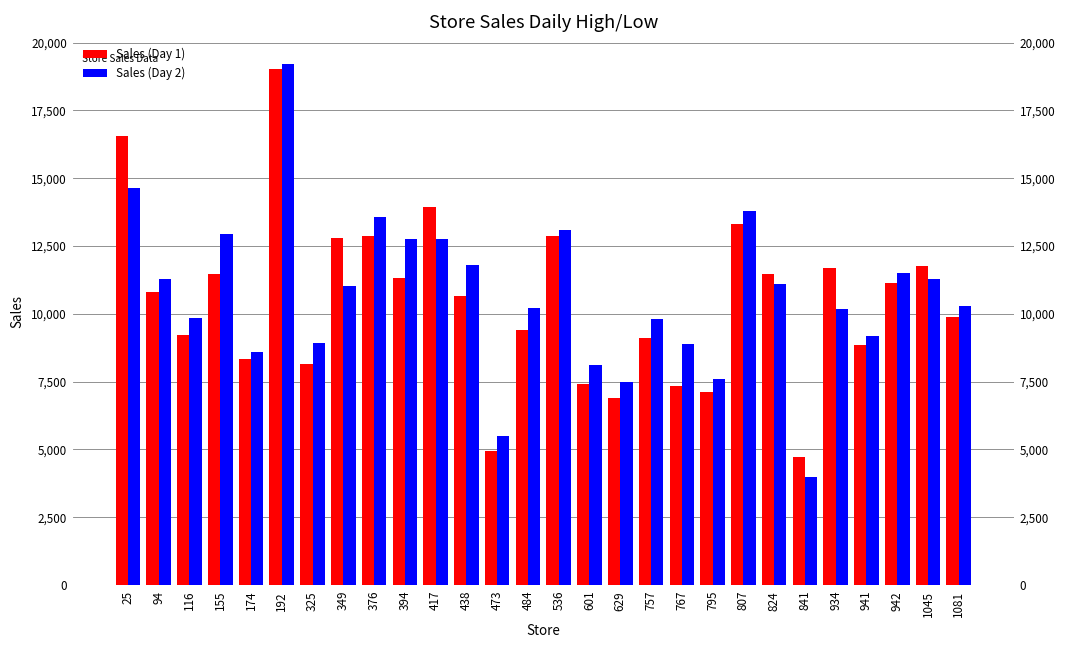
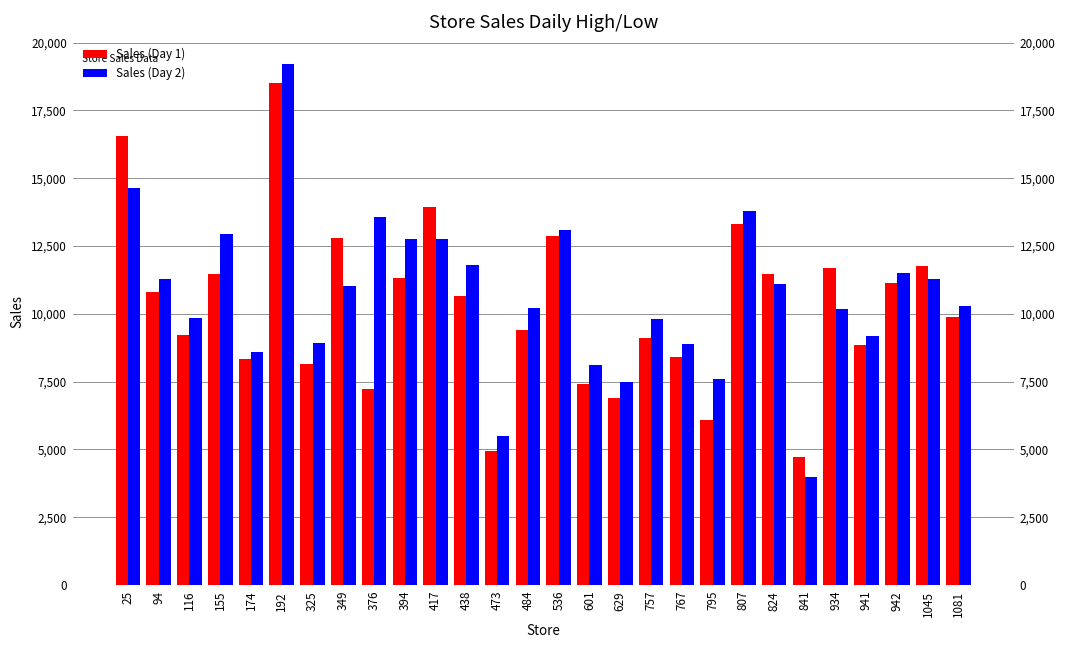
  {
    "Sales (Day 1)": {
      "25": "16,600",
      "94": "10,800",
      "116": "9,200",
      "155": "11,500",
      "174": "8,300",
-     "192": "19,000",
+     "192": "18,500",
      "325": "8,200",
      "349": "12,800",
-     "376": "12,900",
+     "376": "7,200",
      "394": "11,300",
      "417": "13,900",
      "438": "10,600",
      "473": "5,000",
      "484": "9,400",
      "536": "12,900",
      "601": "7,400",
      "629": "6,900",
      "757": "9,100",
-     "767": "7,400",
-     "795": "7,100",
+     "767": "8,400",
+     "795": "6,100",
      "807": "13,300",
      "824": "11,500",
      "841": "4,700",
      "934": "11,700",
      "941": "8,800",
      "942": "11,100",
      "1045": "11,800",
      "1081": "9,900"
    },
    "Sales (Day 2)": {
      "25": "14,600",
      "94": "11,300",
      "116": "9,800",
      "155": "13,000",
      "174": "8,600",
      "192": "19,200",
      "325": "8,900",
      "349": "11,000",
      "376": "13,600",
      "394": "12,800",
      "417": "12,700",
      "438": "11,800",
      "473": "5,500",
      "484": "10,200",
      "536": "13,100",
      "601": "8,100",
      "629": "7,500",
      "757": "9,800",
      "767": "8,900",
      "795": "7,600",
      "807": "13,800",
      "824": "11,100",
      "841": "4,000",
      "934": "10,200",
      "941": "9,200",
      "942": "11,500",
      "1045": "11,300",
      "1081": "10,300"
    }
  }
